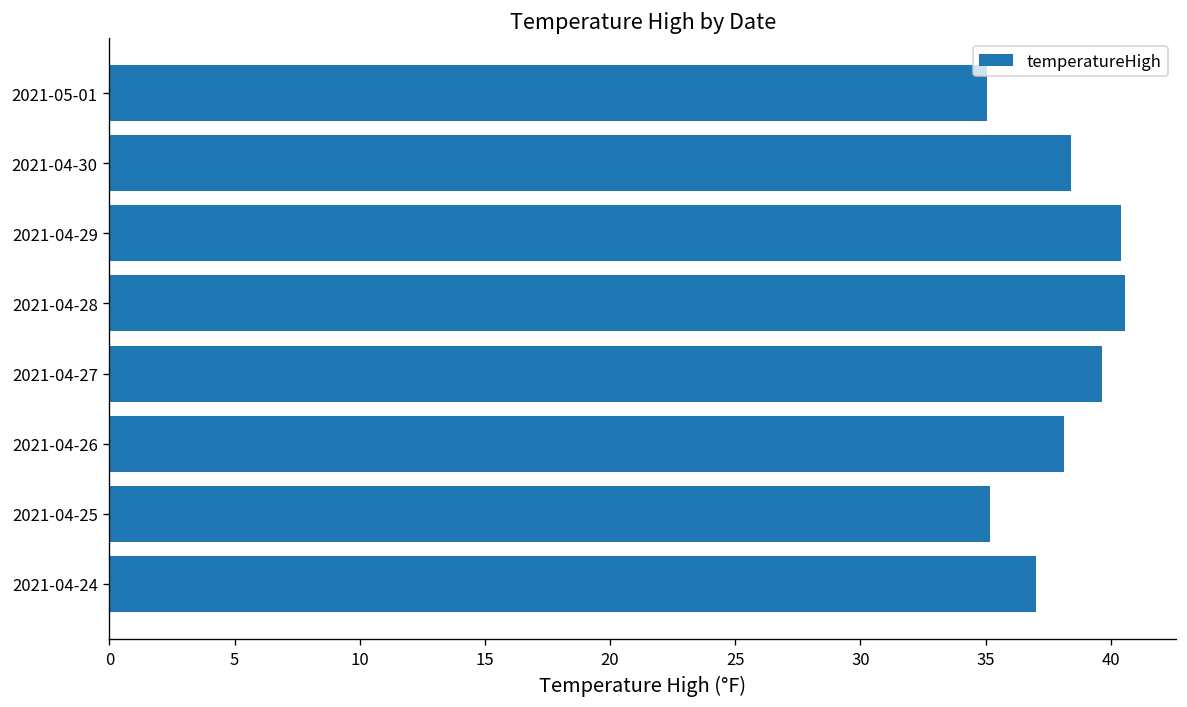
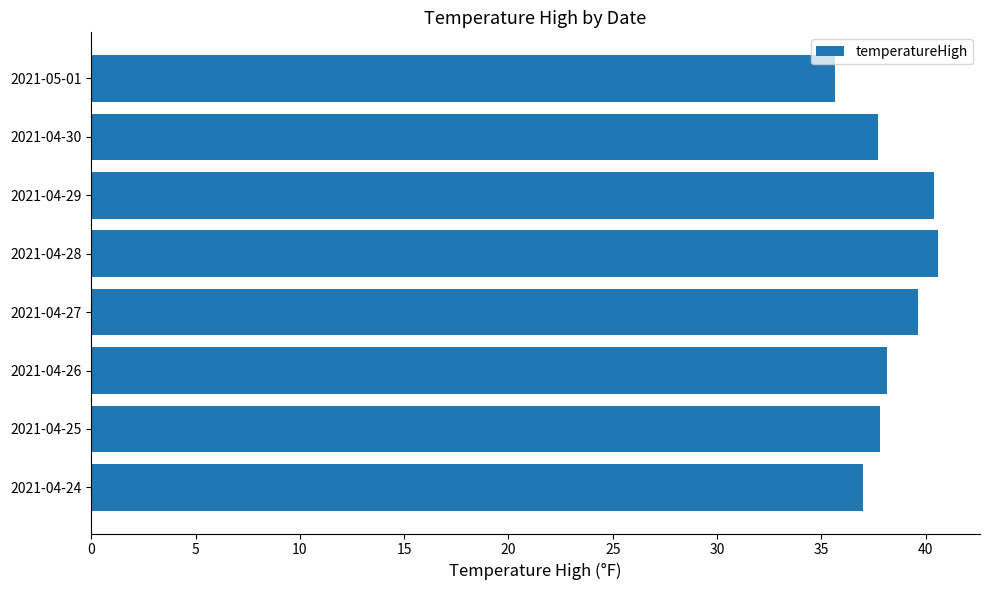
  {
-   "2021-05-01": 35.1,
-   "2021-04-30": 38.4,
+   "2021-05-01": 35.7,
+   "2021-04-30": 37.7,
    "2021-04-29": 40.4,
    "2021-04-28": 40.6,
    "2021-04-27": 39.7,
    "2021-04-26": 38.1,
-   "2021-04-25": 35.2,
+   "2021-04-25": 37.8,
    "2021-04-24": 37.0
  }
